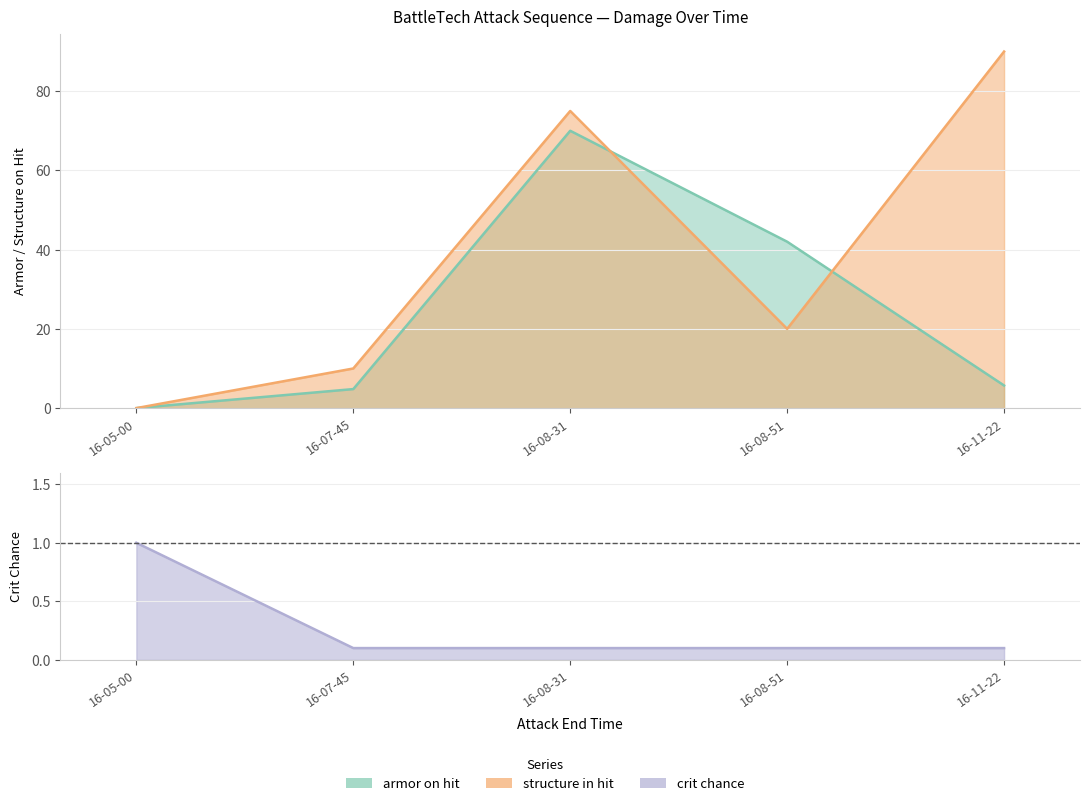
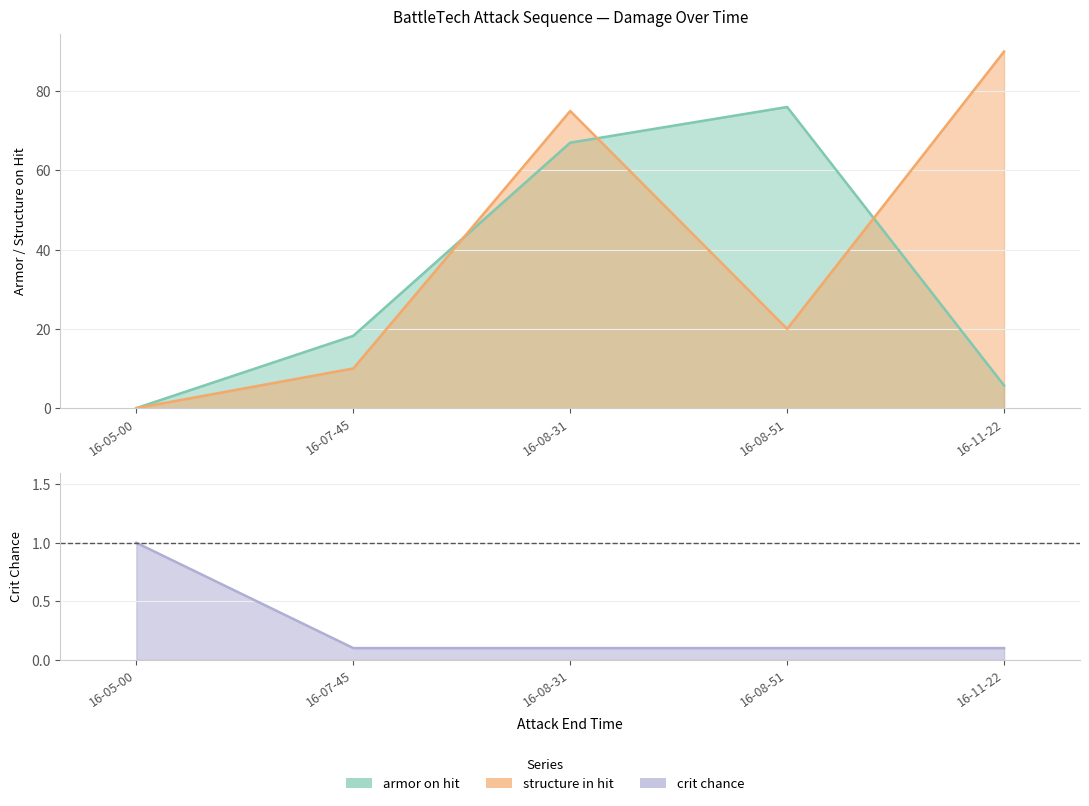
  {
    "BattleTech Attack Sequence — Damage Over Time": {
      "armor on hit": {
-       "16-07-45": 5,
-       "16-08-31": 70,
-       "16-08-51": 42,
+       "16-07-45": 18,
+       "16-08-31": 67,
+       "16-08-51": 76,
        "16-11-22": 6
      },
      "structure in hit": {
        "16-07-45": 10,
        "16-08-31": 75,
        "16-08-51": 20,
        "16-11-22": 90
      }
    }
  }
